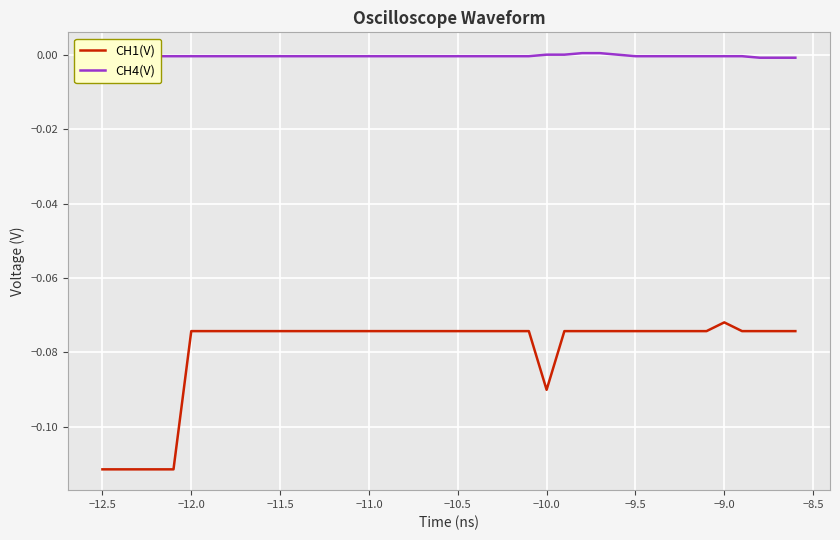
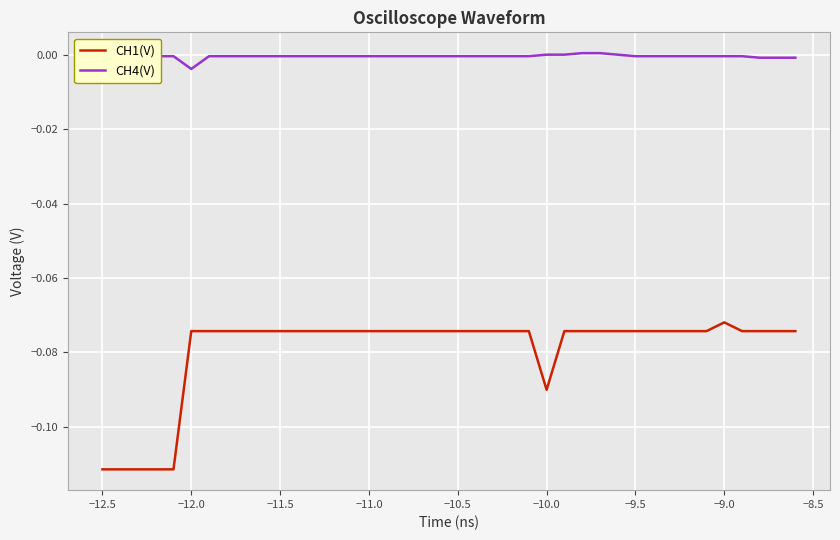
  {
    "CH1(V)": {
      "−12.5": -0.111,
      "−12.0": -0.074,
      "−11.5": -0.074,
      "−11.0": -0.074,
      "−10.5": -0.074,
      "−10.0": -0.090,
      "−9.5": -0.074,
      "−9.0": -0.072
    },
    "CH4(V)": {
-     "−12.0": 0.000,
+     "−12.0": -0.004,
      "−11.5": 0.000,
      "−11.0": 0.000,
      "−10.5": 0.000,
      "−10.0": 0.000,
      "−9.5": 0.000,
      "−9.0": 0.000
    }
  }
